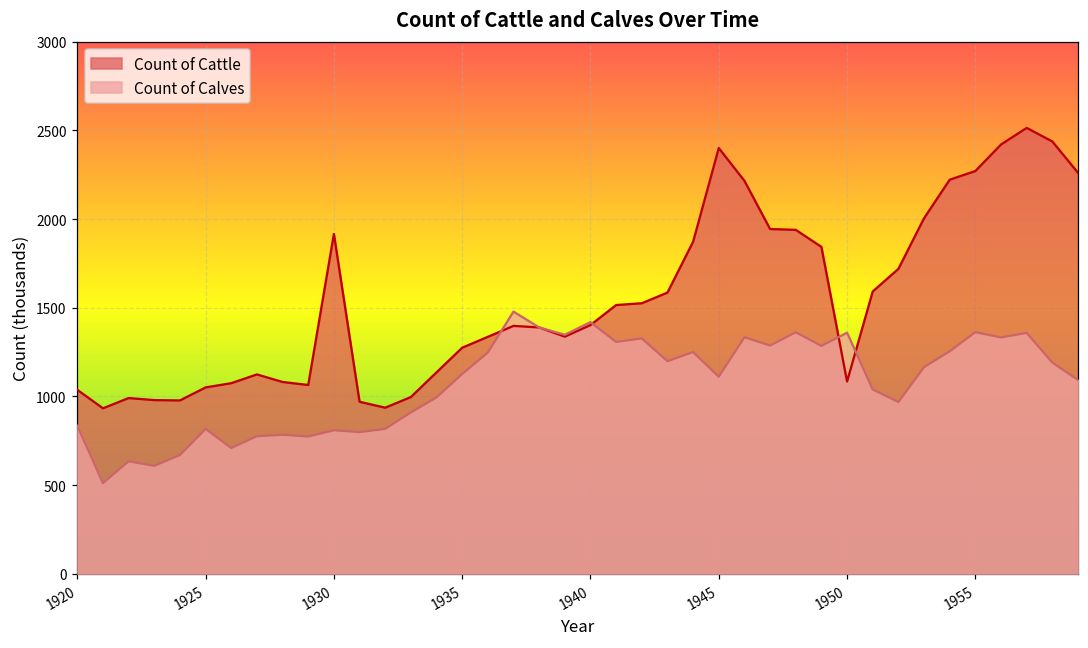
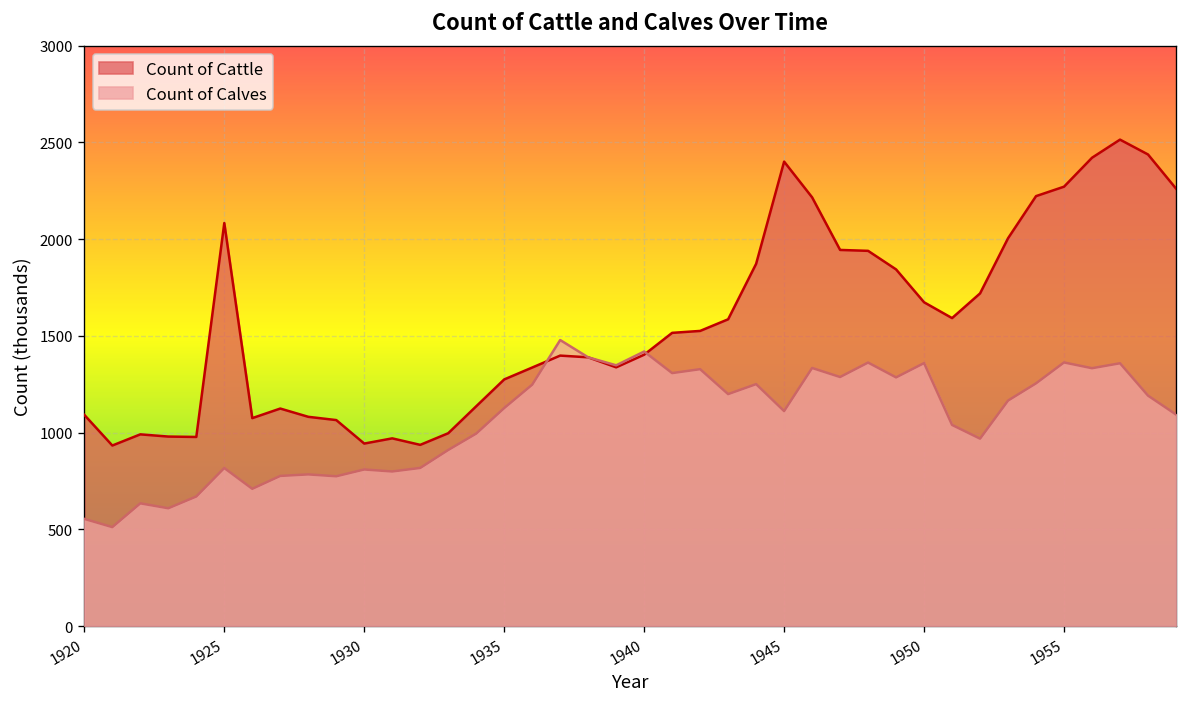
  {
    "Count of Cattle": {
-     "1920": 1040,
-     "1925": 1050,
-     "1930": 1920,
+     "1920": 1090,
+     "1925": 2080,
+     "1930": 940,
      "1935": 1270,
      "1940": 1400,
      "1945": 2400,
-     "1950": 1080,
+     "1950": 1670,
      "1955": 2270
    },
    "Count of Calves": {
-     "1920": 830,
+     "1920": 550,
      "1925": 820,
      "1930": 810,
      "1935": 1130,
      "1940": 1420,
      "1945": 1110,
      "1950": 1360,
      "1955": 1360
    }
  }
